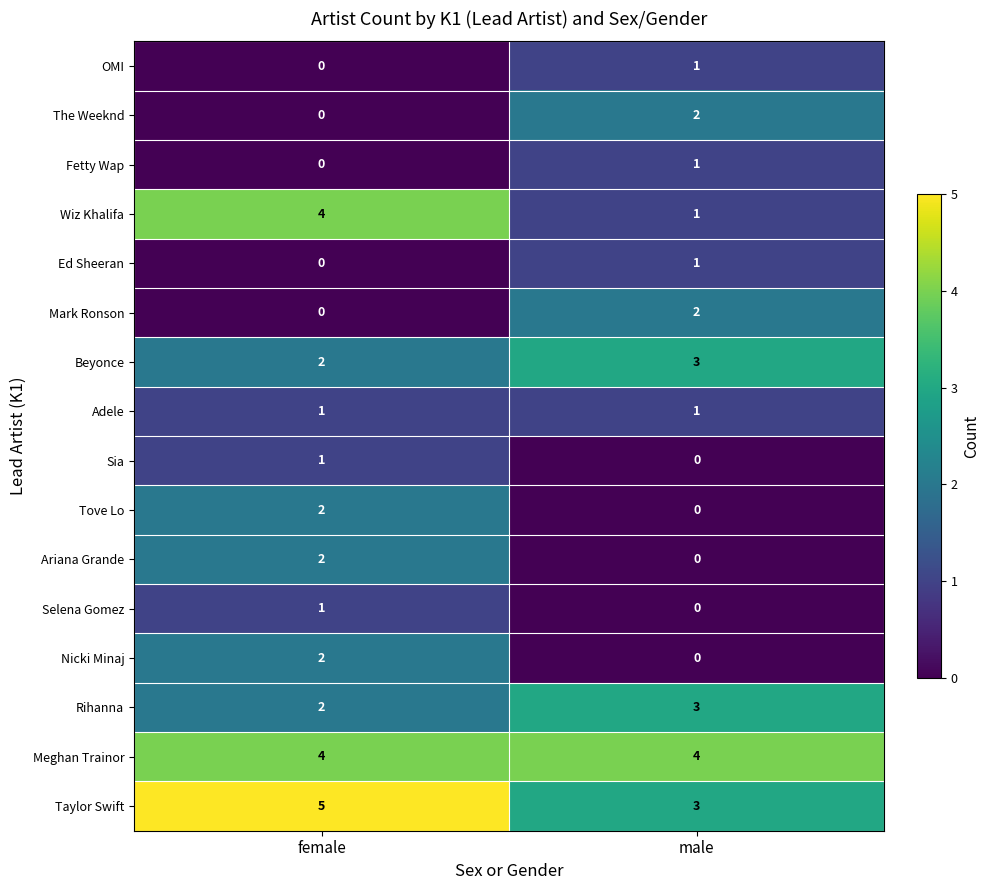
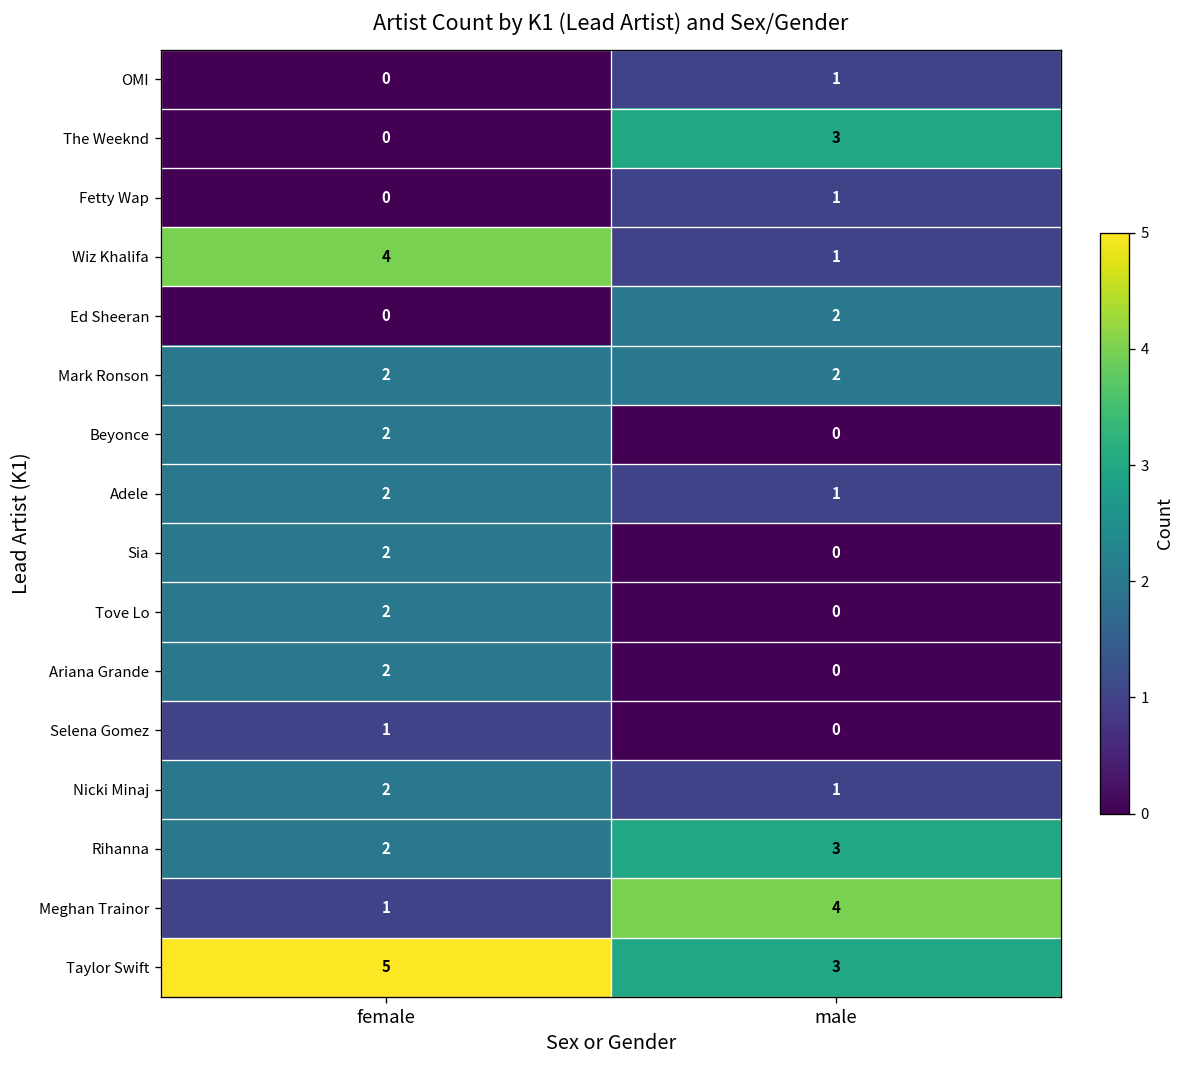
  {
    "OMI": {
      "female": 0,
      "male": 1
    },
    "The Weeknd": {
      "female": 0,
-     "male": 2
+     "male": 3
    },
    "Fetty Wap": {
      "female": 0,
      "male": 1
    },
    "Wiz Khalifa": {
      "female": 4,
      "male": 1
    },
    "Ed Sheeran": {
      "female": 0,
-     "male": 1
+     "male": 2
    },
    "Mark Ronson": {
-     "female": 0,
+     "female": 2,
      "male": 2
    },
    "Beyonce": {
      "female": 2,
-     "male": 3
+     "male": 0
    },
    "Adele": {
-     "female": 1,
+     "female": 2,
      "male": 1
    },
    "Sia": {
-     "female": 1,
+     "female": 2,
      "male": 0
    },
    "Tove Lo": {
      "female": 2,
      "male": 0
    },
    "Ariana Grande": {
      "female": 2,
      "male": 0
    },
    "Selena Gomez": {
      "female": 1,
      "male": 0
    },
    "Nicki Minaj": {
      "female": 2,
-     "male": 0
+     "male": 1
    },
    "Rihanna": {
      "female": 2,
      "male": 3
    },
    "Meghan Trainor": {
-     "female": 4,
+     "female": 1,
      "male": 4
    },
    "Taylor Swift": {
      "female": 5,
      "male": 3
    }
  }
